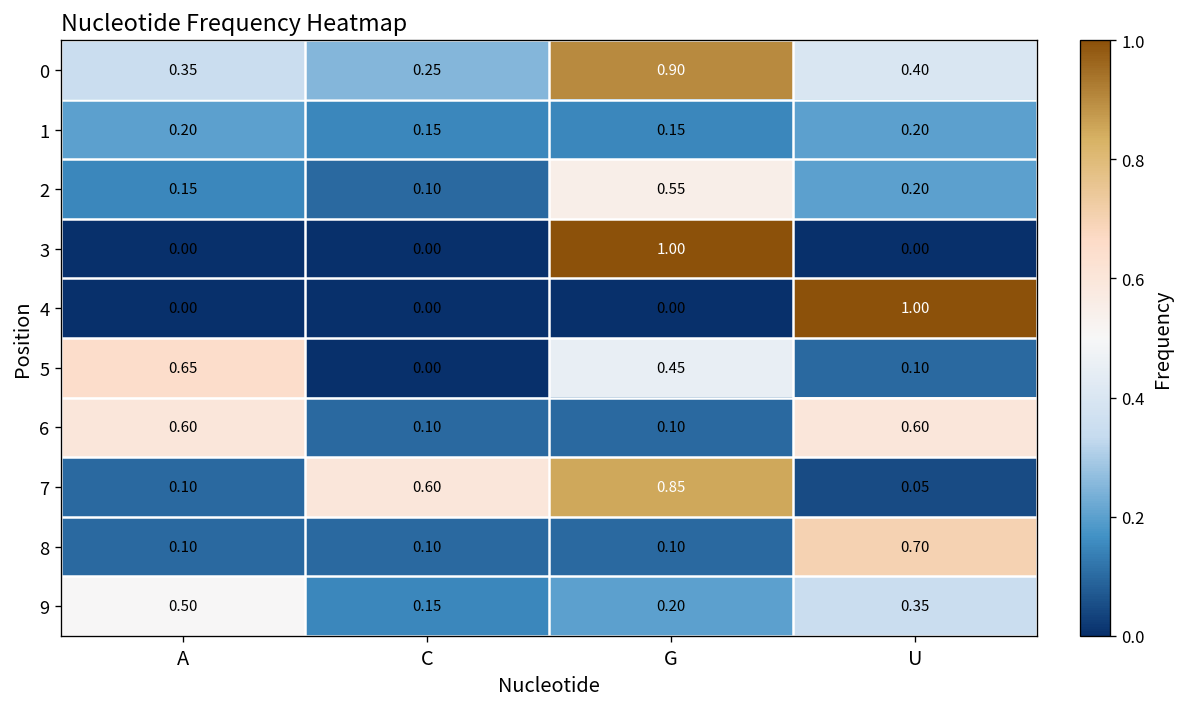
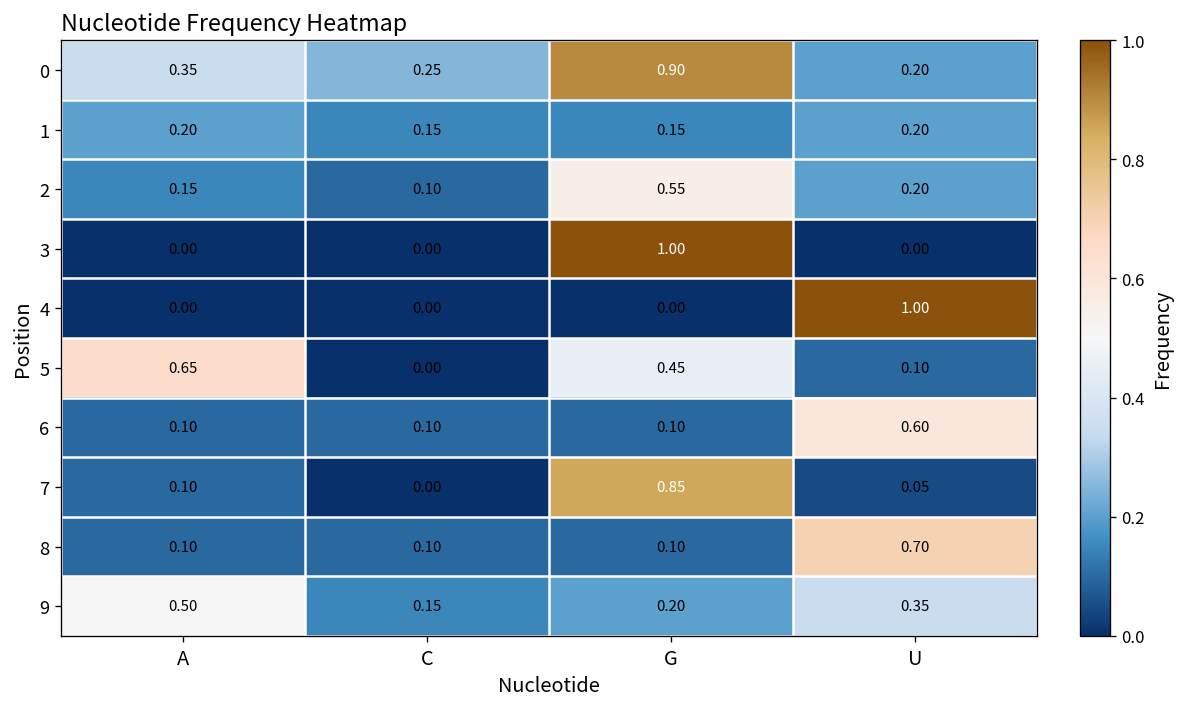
  {
    "0": {
      "A": 0.35,
      "C": 0.25,
      "G": 0.90,
-     "U": 0.40
+     "U": 0.20
    },
    "1": {
      "A": 0.20,
      "C": 0.15,
      "G": 0.15,
      "U": 0.20
    },
    "2": {
      "A": 0.15,
      "C": 0.10,
      "G": 0.55,
      "U": 0.20
    },
    "3": {
      "A": 0.00,
      "C": 0.00,
      "G": 1.00,
      "U": 0.00
    },
    "4": {
      "A": 0.00,
      "C": 0.00,
      "G": 0.00,
      "U": 1.00
    },
    "5": {
      "A": 0.65,
      "C": 0.00,
      "G": 0.45,
      "U": 0.10
    },
    "6": {
-     "A": 0.60,
+     "A": 0.10,
      "C": 0.10,
      "G": 0.10,
      "U": 0.60
    },
    "7": {
      "A": 0.10,
-     "C": 0.60,
+     "C": 0.00,
      "G": 0.85,
      "U": 0.05
    },
    "8": {
      "A": 0.10,
      "C": 0.10,
      "G": 0.10,
      "U": 0.70
    },
    "9": {
      "A": 0.50,
      "C": 0.15,
      "G": 0.20,
      "U": 0.35
    }
  }
